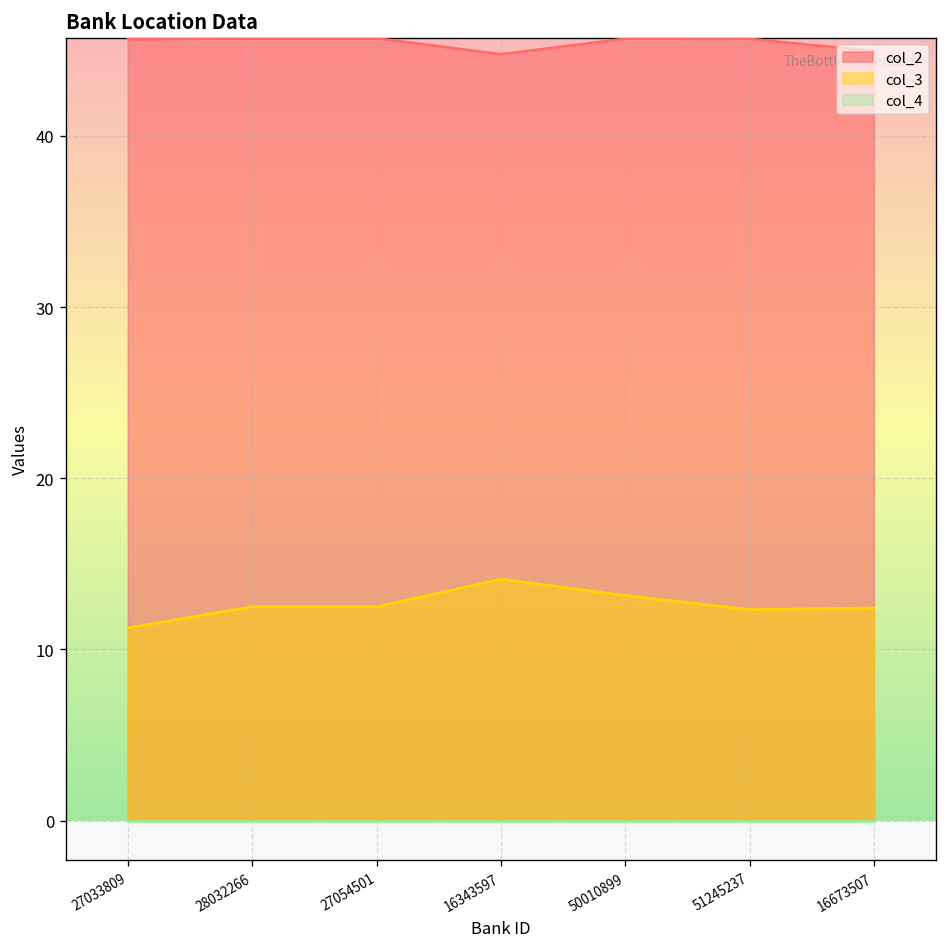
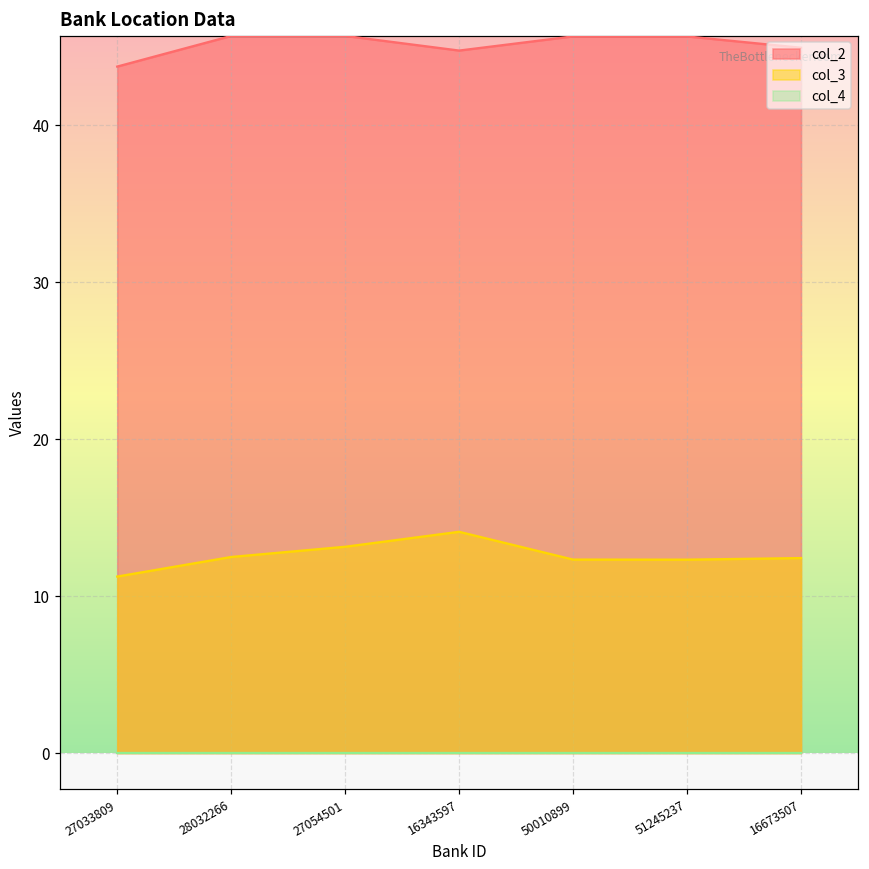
  {
    "col_2": {
-     "27033809": 45.6,
+     "27033809": 43.8,
      "28032266": 45.7,
      "27054501": 45.7,
      "16343597": 44.8,
      "50010899": 45.7,
      "51245237": 45.7
    },
    "col_3": {
      "27033809": 11.3,
      "28032266": 12.5,
-     "27054501": 12.5,
+     "27054501": 13.1,
      "16343597": 14.1,
-     "50010899": 13.2,
+     "50010899": 12.3,
      "51245237": 12.3,
      "16673507": 12.4
    },
    "col_4": {
      "27033809": 0.0,
      "28032266": 0.0,
      "27054501": 0.0,
      "16343597": 0.0,
      "50010899": 0.0,
      "51245237": 0.0,
      "16673507": 0.0
    }
  }
